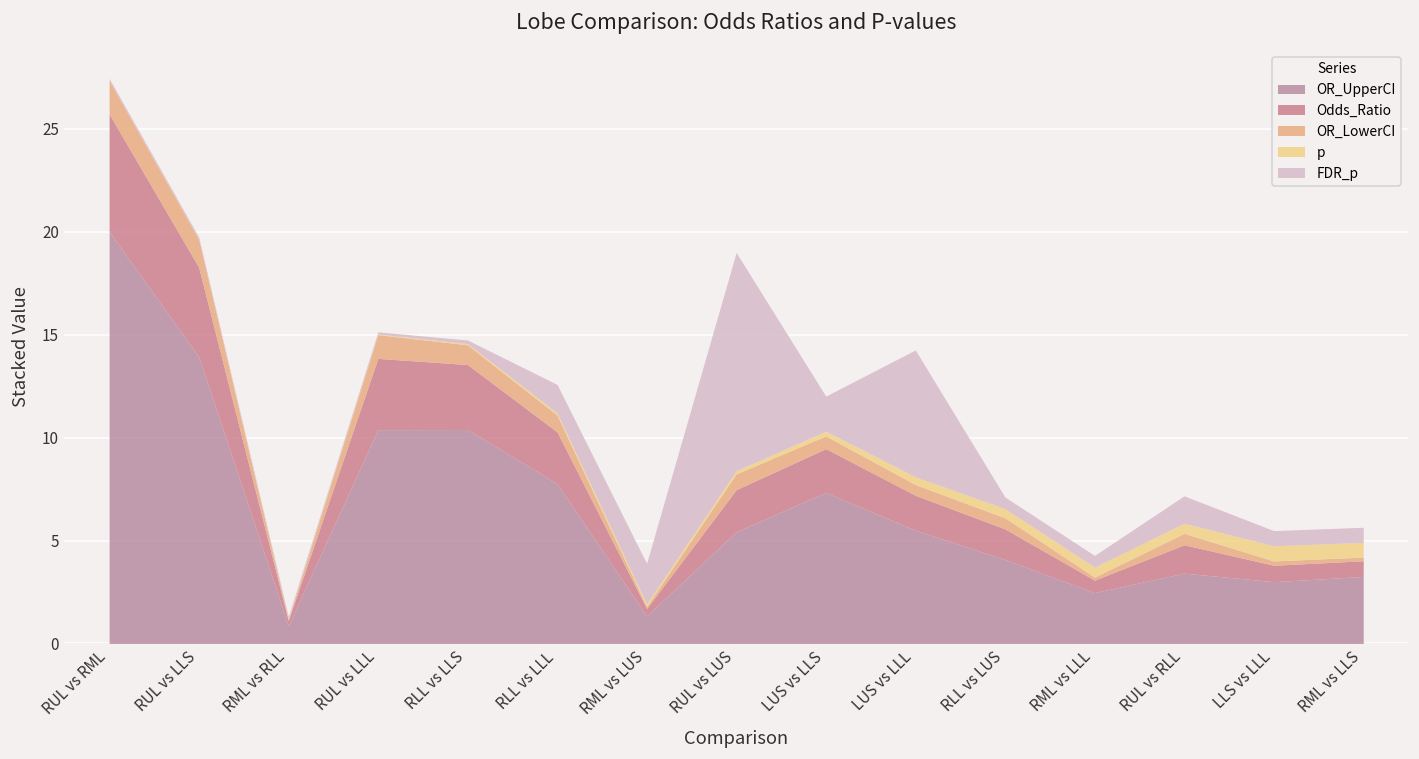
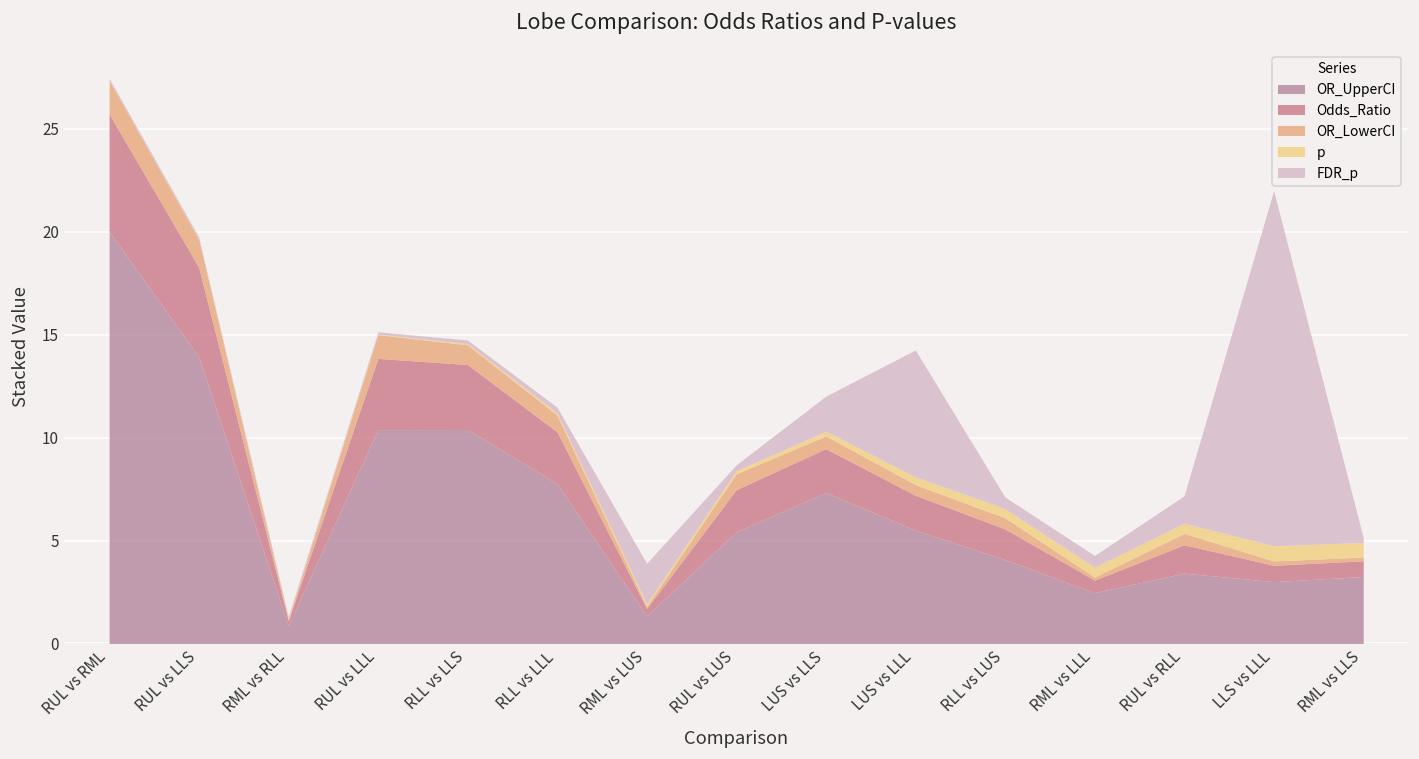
  {
    "FDR_p": {
      "RLL vs LLS": 0.2,
-     "RLL vs LLL": 1.4,
+     "RLL vs LLL": 0.3,
      "RML vs LUS": 2.0,
-     "RUL vs LUS": 10.6,
+     "RUL vs LUS": 0.3,
      "LUS vs LLS": 1.7,
      "LUS vs LLL": 6.2,
      "RLL vs LUS": 0.6,
      "RML vs LLL": 0.6,
      "RUL vs RLL": 1.3,
-     "LLS vs LLL": 0.7,
-     "RML vs LLS": 0.7
+     "LLS vs LLL": 17.2,
+     "RML vs LLS": 0.2
    }
  }
